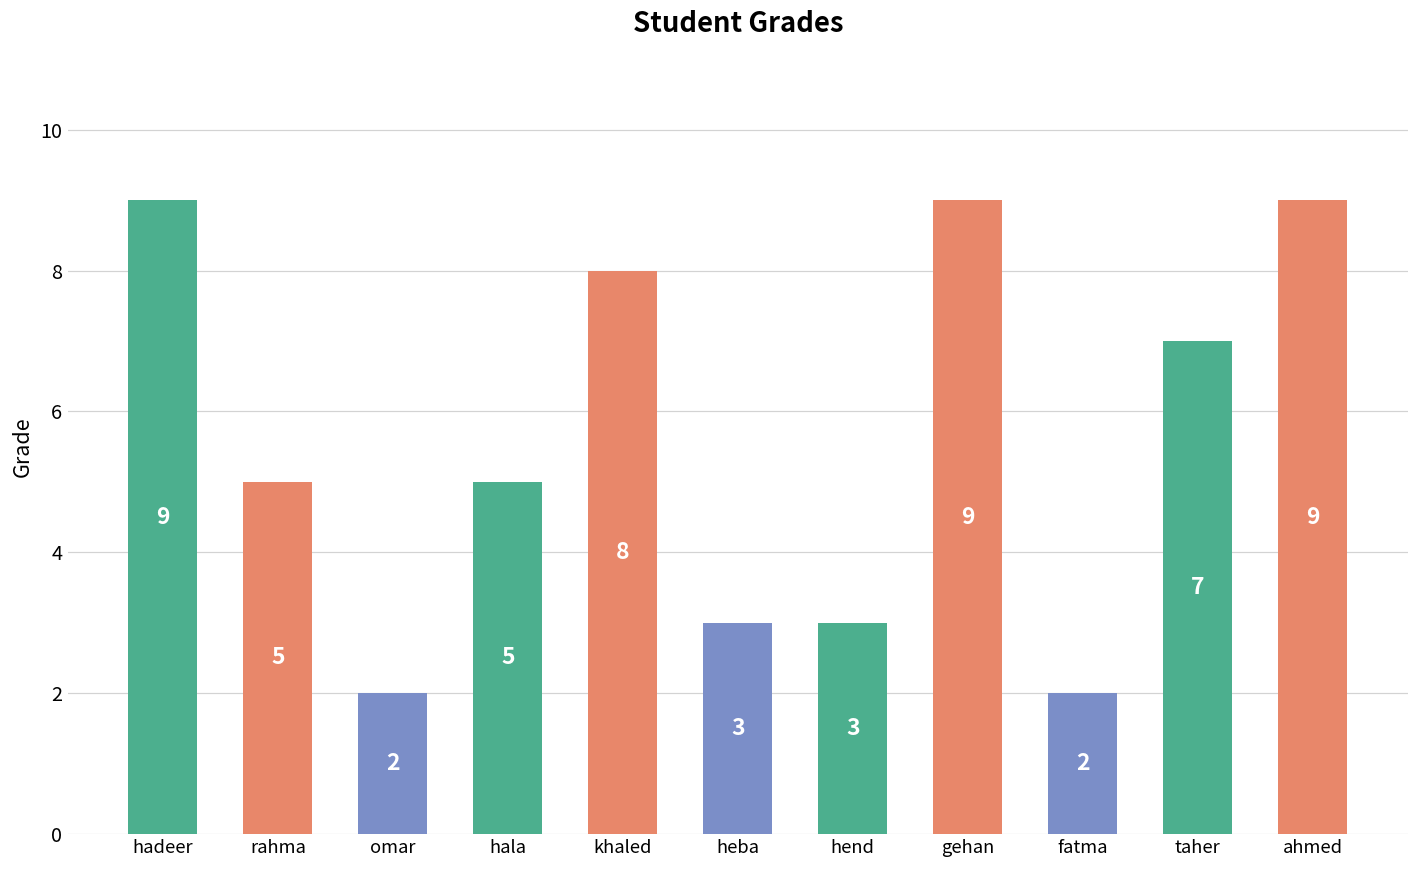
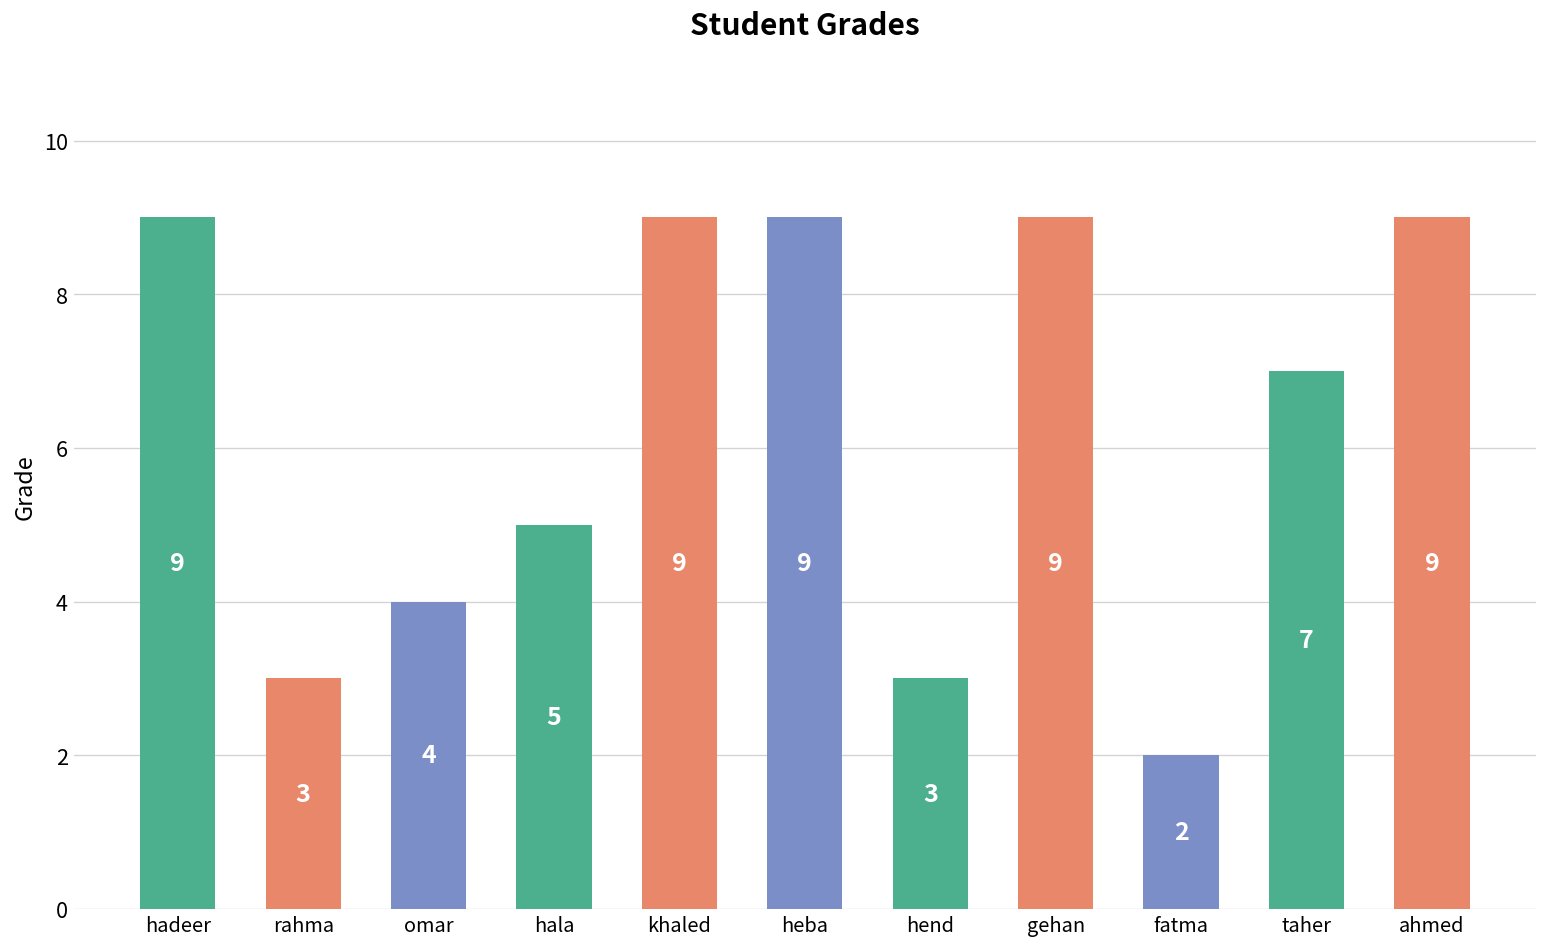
  {
    "hadeer": 9,
-   "rahma": 5,
-   "omar": 2,
+   "rahma": 3,
+   "omar": 4,
    "hala": 5,
-   "khaled": 8,
-   "heba": 3,
+   "khaled": 9,
+   "heba": 9,
    "hend": 3,
    "gehan": 9,
    "fatma": 2,
    "taher": 7,
    "ahmed": 9
  }
